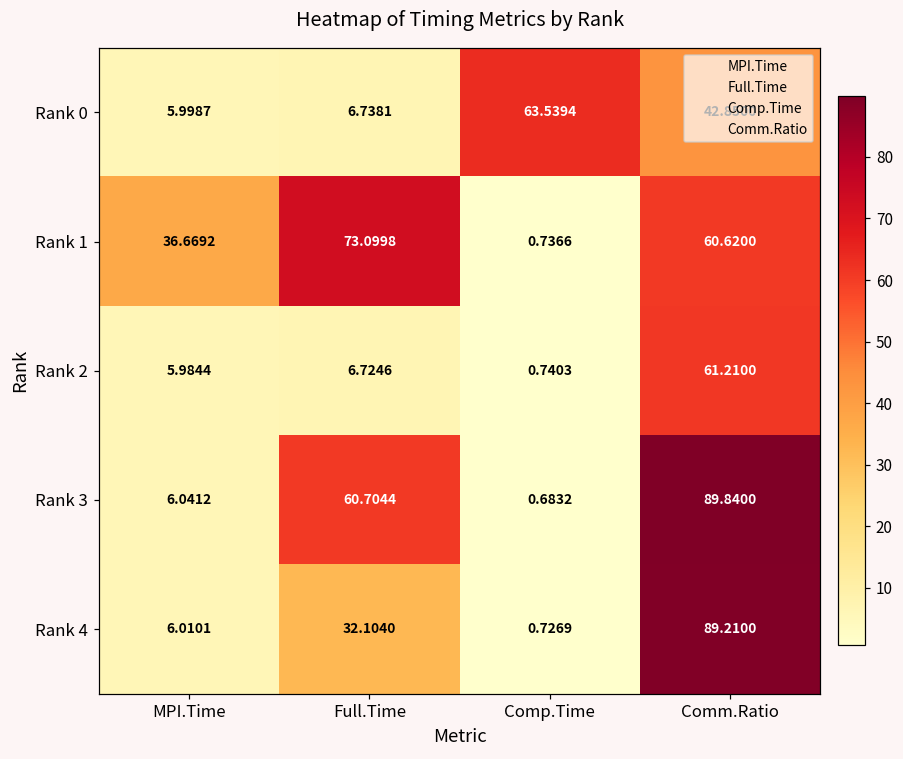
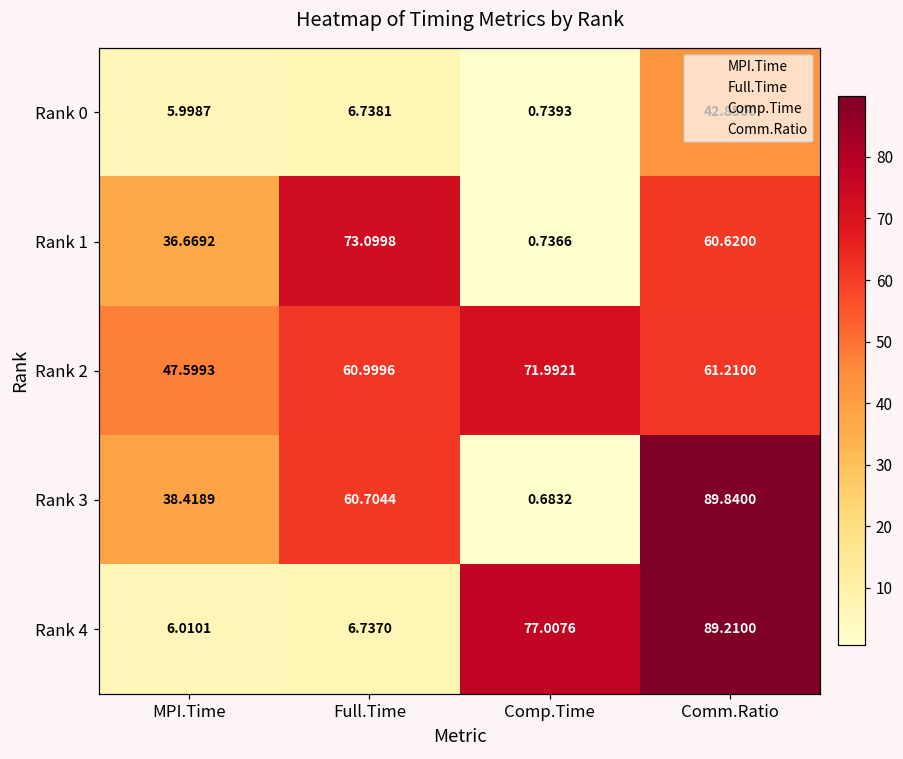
  {
    "Rank 0": {
      "MPI.Time": 5.9987,
      "Full.Time": 6.7381,
-     "Comp.Time": 63.5394
+     "Comp.Time": 0.7393
    },
    "Rank 1": {
      "MPI.Time": 36.6692,
      "Full.Time": 73.0998,
      "Comp.Time": 0.7366,
      "Comm.Ratio": 60.6200
    },
    "Rank 2": {
-     "MPI.Time": 5.9844,
-     "Full.Time": 6.7246,
-     "Comp.Time": 0.7403,
+     "MPI.Time": 47.5993,
+     "Full.Time": 60.9996,
+     "Comp.Time": 71.9921,
      "Comm.Ratio": 61.2100
    },
    "Rank 3": {
-     "MPI.Time": 6.0412,
+     "MPI.Time": 38.4189,
      "Full.Time": 60.7044,
      "Comp.Time": 0.6832,
      "Comm.Ratio": 89.8400
    },
    "Rank 4": {
      "MPI.Time": 6.0101,
-     "Full.Time": 32.1040,
-     "Comp.Time": 0.7269,
+     "Full.Time": 6.7370,
+     "Comp.Time": 77.0076,
      "Comm.Ratio": 89.2100
    }
  }
